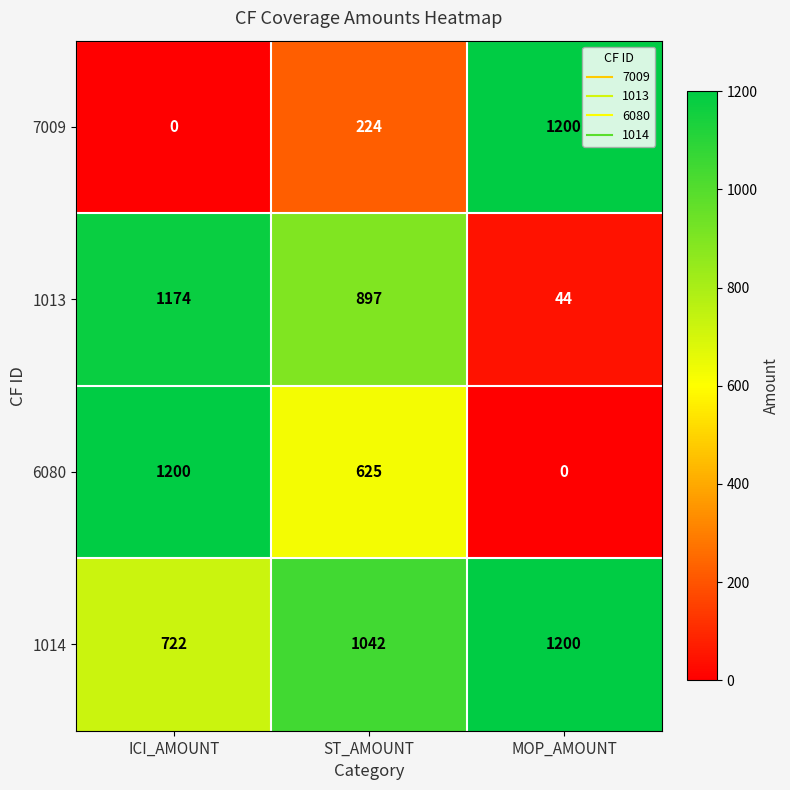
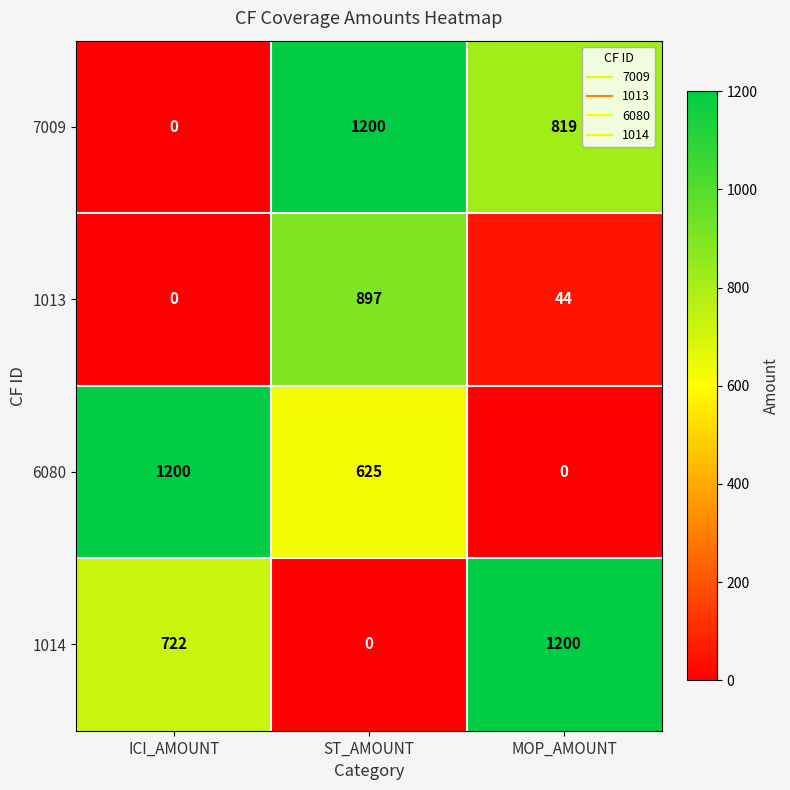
  {
    "7009": {
      "ICI_AMOUNT": 0,
-     "ST_AMOUNT": 224,
-     "MOP_AMOUNT": 1200
+     "ST_AMOUNT": 1200,
+     "MOP_AMOUNT": 819
    },
    "1013": {
-     "ICI_AMOUNT": 1174,
+     "ICI_AMOUNT": 0,
      "ST_AMOUNT": 897,
      "MOP_AMOUNT": 44
    },
    "6080": {
      "ICI_AMOUNT": 1200,
      "ST_AMOUNT": 625,
      "MOP_AMOUNT": 0
    },
    "1014": {
      "ICI_AMOUNT": 722,
-     "ST_AMOUNT": 1042,
+     "ST_AMOUNT": 0,
      "MOP_AMOUNT": 1200
    }
  }
